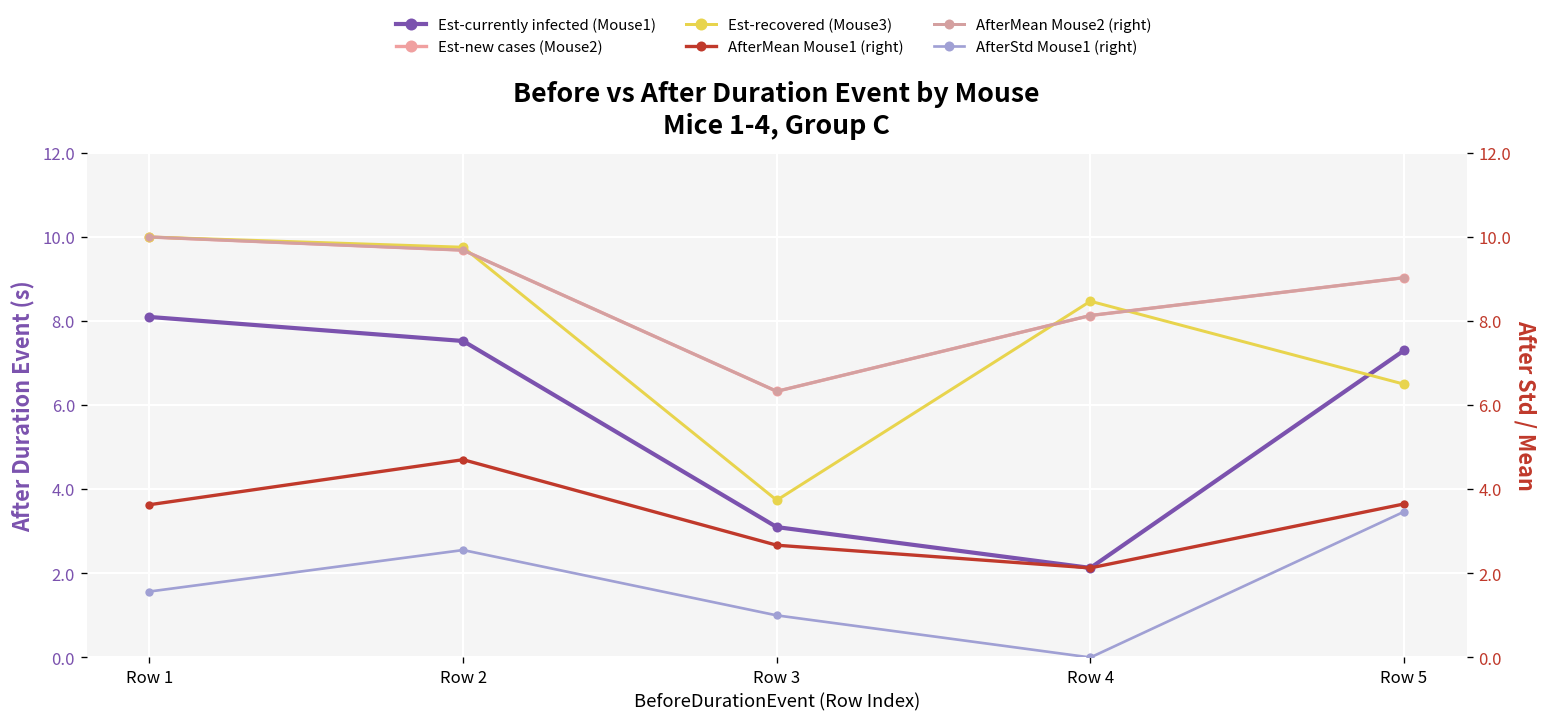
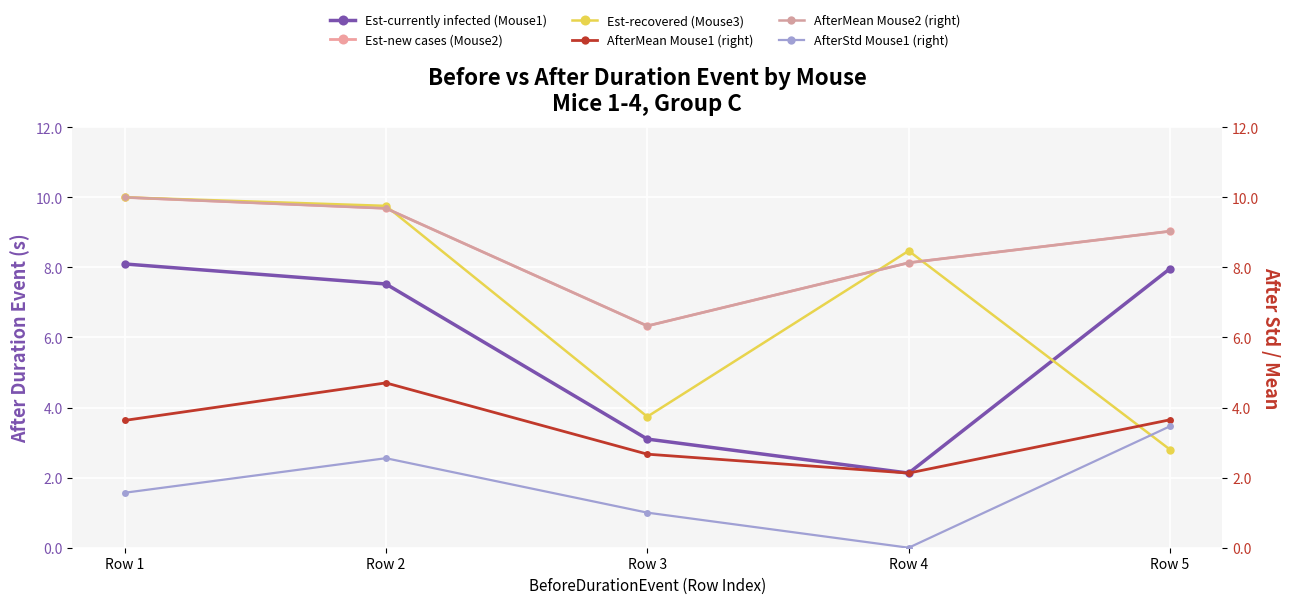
  {
    "Est-currently infected (Mouse1)": {
      "Row 1": 8.1,
      "Row 2": 7.5,
      "Row 3": 3.1,
      "Row 4": 2.1,
-     "Row 5": 7.3
+     "Row 5": 8.0
    },
    "AfterMean Mouse2 (right)": {
      "Row 1": 10.0,
      "Row 2": 9.7,
      "Row 3": 6.3,
      "Row 4": 8.1,
      "Row 5": 9.0
    },
    "Est-recovered (Mouse3)": {
      "Row 3": 3.7,
      "Row 4": 8.5,
-     "Row 5": 6.5
+     "Row 5": 2.8
    },
    "AfterMean Mouse1 (right)": {
      "Row 1": 3.6,
      "Row 2": 4.7,
      "Row 3": 2.7,
      "Row 4": 2.1,
      "Row 5": 3.7
    },
    "AfterStd Mouse1 (right)": {
      "Row 1": 1.6,
      "Row 2": 2.6,
      "Row 3": 1.0,
      "Row 4": 0.0,
      "Row 5": 3.5
    }
  }
